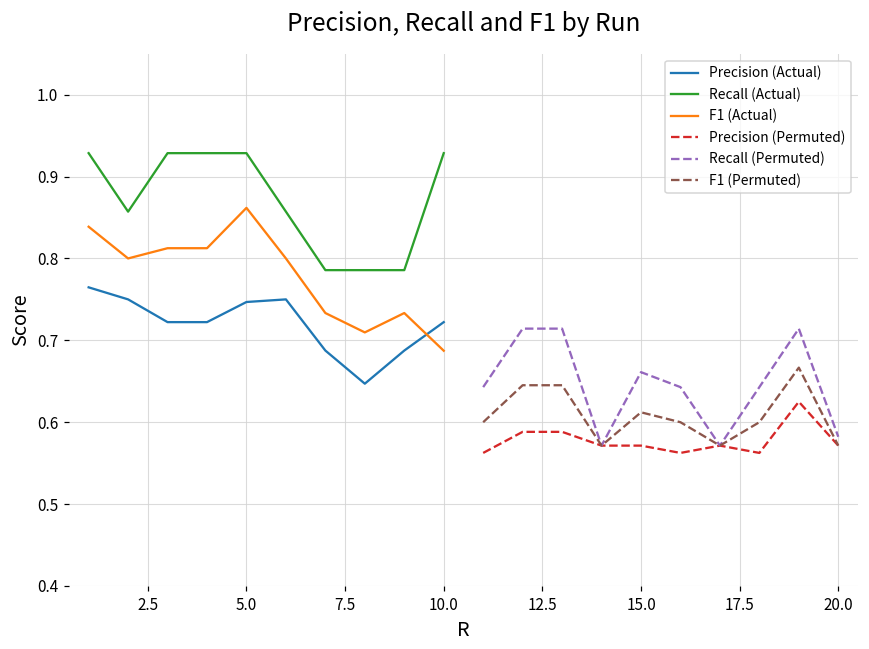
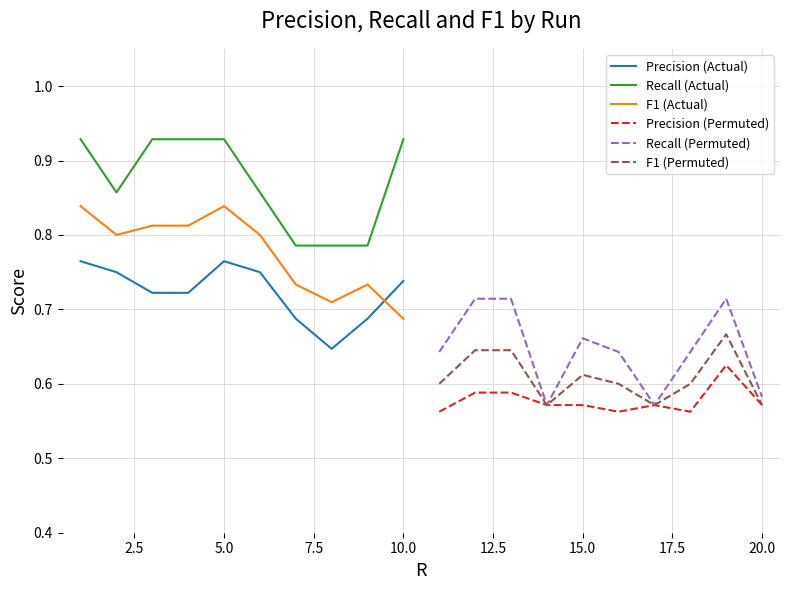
  {
    "Precision (Actual)": {
-     "5.0": 0.75,
-     "10.0": 0.72
+     "5.0": 0.76,
+     "10.0": 0.74
    },
    "Recall (Actual)": {
      "5.0": 0.93,
      "10.0": 0.93
    },
    "F1 (Actual)": {
-     "5.0": 0.86,
+     "5.0": 0.84,
      "10.0": 0.69
    },
    "Precision (Permuted)": {
      "15.0": 0.57
    },
    "Recall (Permuted)": {
      "15.0": 0.66,
      "20.0": 0.58
    },
    "F1 (Permuted)": {
      "15.0": 0.61
    }
  }
